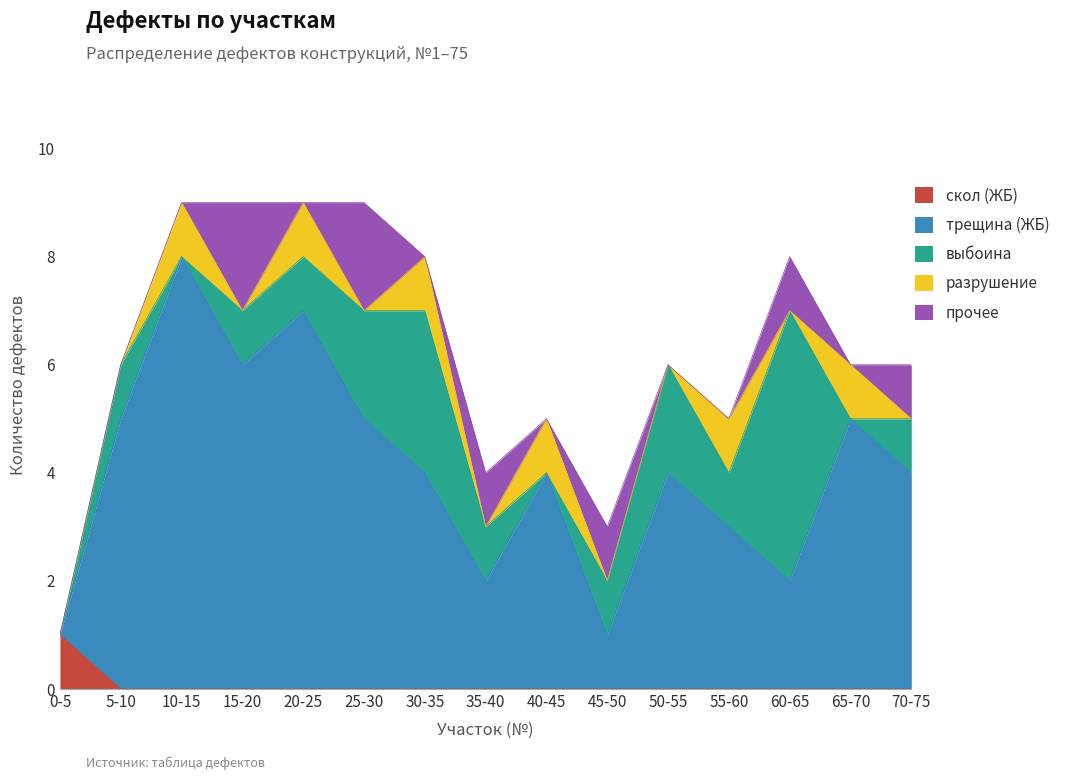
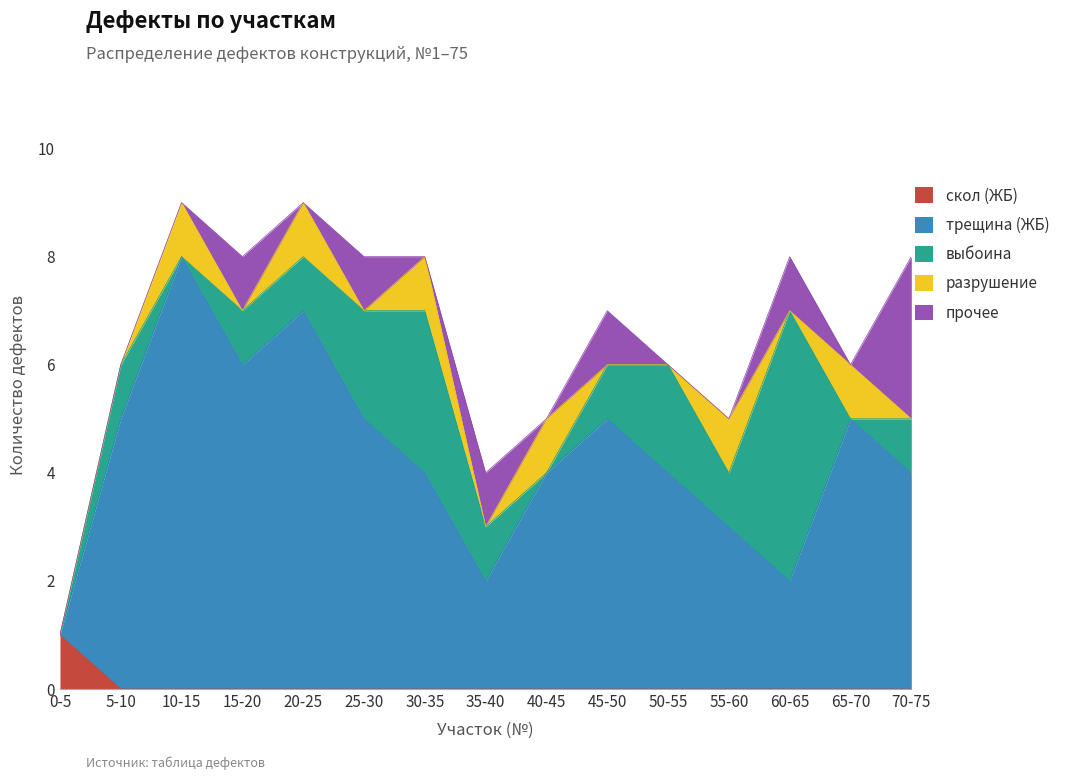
  {
    "скол (ЖБ)": {
      "5-10": 0,
      "10-15": 0,
      "15-20": 0,
      "20-25": 0,
      "25-30": 0,
      "30-35": 0,
      "35-40": 0,
      "40-45": 0,
      "45-50": 0,
      "50-55": 0,
      "55-60": 0,
      "60-65": 0,
      "65-70": 0,
      "70-75": 0
    },
    "трещина (ЖБ)": {
      "5-10": 5,
      "15-20": 6,
      "20-25": 7,
      "25-30": 5,
      "30-35": 4,
      "35-40": 2,
-     "45-50": 1,
+     "45-50": 5,
      "50-55": 4,
      "55-60": 3,
      "60-65": 2,
      "70-75": 4
    },
    "выбоина": {
      "20-25": 8,
      "30-35": 7,
      "55-60": 4
    },
    "прочее": {
-     "15-20": 2,
-     "25-30": 2,
+     "15-20": 1,
+     "25-30": 1,
      "35-40": 1,
      "45-50": 1,
      "60-65": 1,
-     "70-75": 1
+     "70-75": 3
    }
  }
